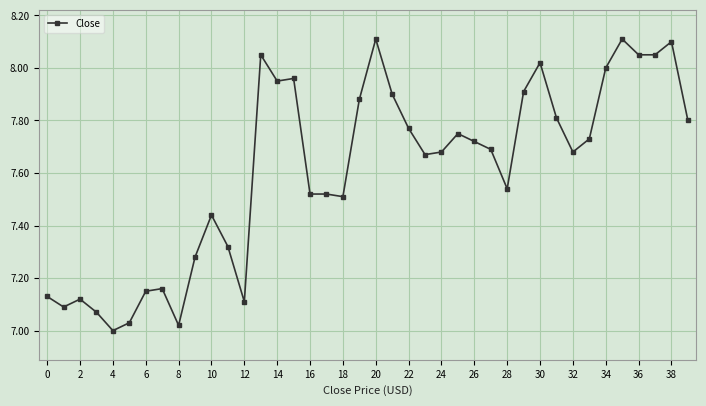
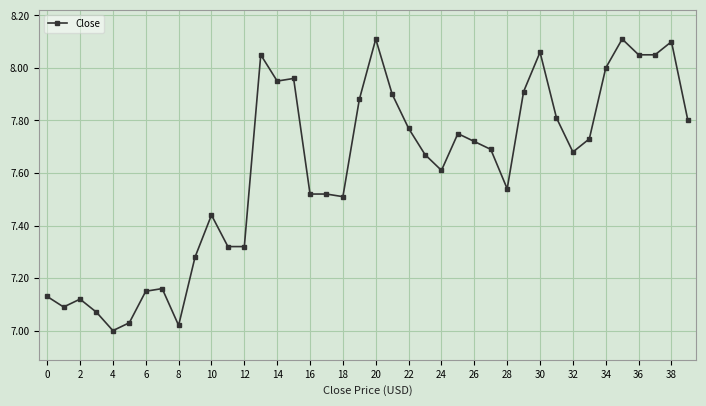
  {
    "0": 7.13,
    "2": 7.12,
    "4": 7.00,
    "6": 7.15,
    "8": 7.02,
    "10": 7.44,
-   "12": 7.11,
+   "12": 7.32,
    "14": 7.95,
    "16": 7.52,
    "18": 7.51,
    "20": 8.11,
    "22": 7.77,
-   "24": 7.68,
+   "24": 7.61,
    "26": 7.72,
    "28": 7.54,
-   "30": 8.02,
+   "30": 8.06,
    "32": 7.68,
    "34": 8.00,
    "36": 8.05,
    "38": 8.10
  }
